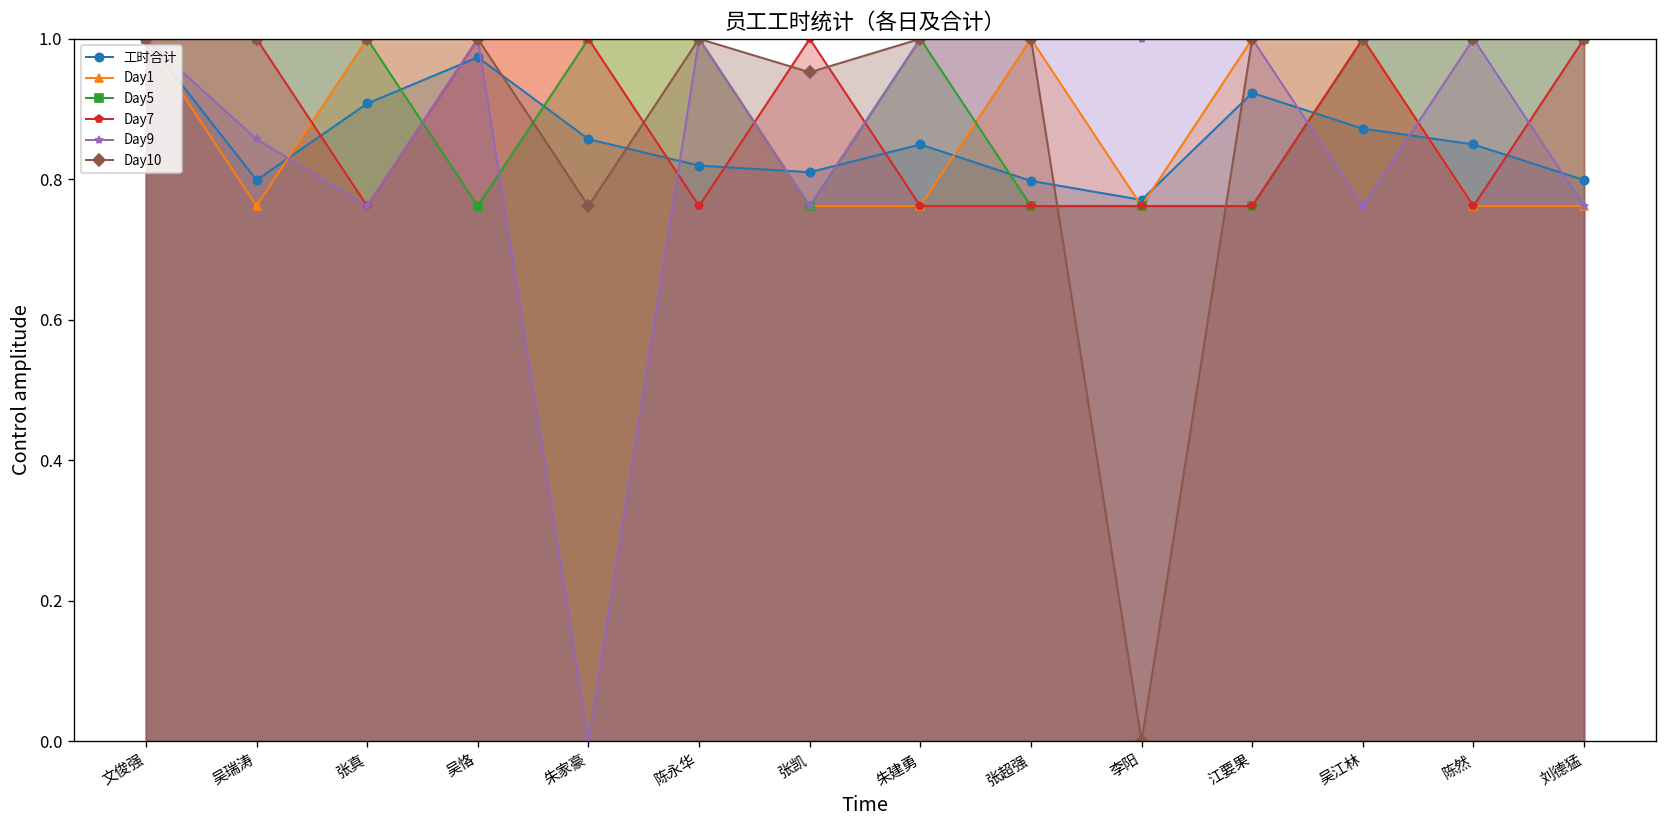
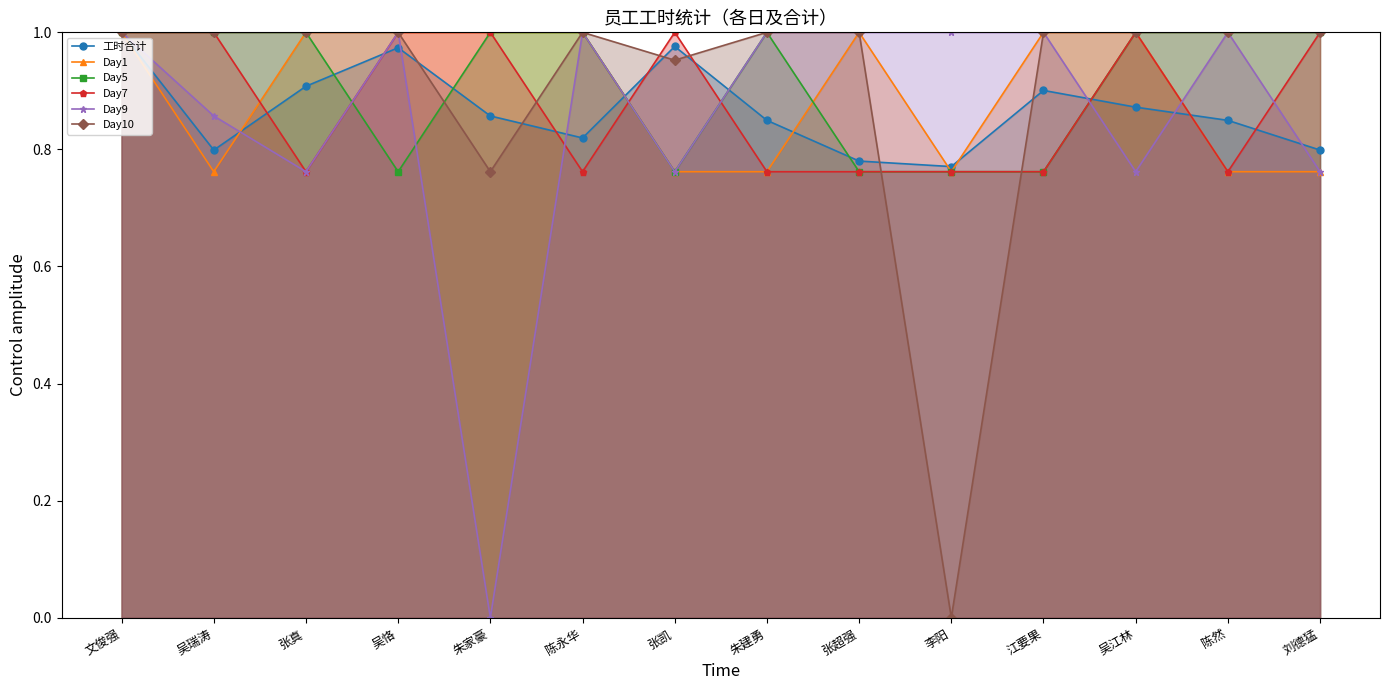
  {
    "工时合计": {
      "吴瑞涛": 0.80,
      "张真": 0.91,
      "吴恪": 0.97,
      "朱家豪": 0.86,
      "陈永华": 0.82,
-     "张凯": 0.81,
+     "张凯": 0.98,
      "朱建勇": 0.85,
-     "张超强": 0.80,
+     "张超强": 0.78,
      "李阳": 0.77,
-     "江要果": 0.92,
+     "江要果": 0.90,
      "吴江林": 0.87,
      "陈然": 0.85,
      "刘德猛": 0.80
    },
    "Day1": {
      "吴瑞涛": 0.76
    },
    "Day5": {
      "吴恪": 0.76
    },
    "Day7": {
      "陈永华": 0.76,
      "张凯": 1.00
    },
    "Day9": {
      "吴瑞涛": 0.86,
      "朱家豪": 0.00,
      "李阳": 1.00,
      "吴江林": 0.76
    },
    "Day10": {
      "朱家豪": 0.76,
      "张凯": 0.95,
      "李阳": 0.00
    }
  }
